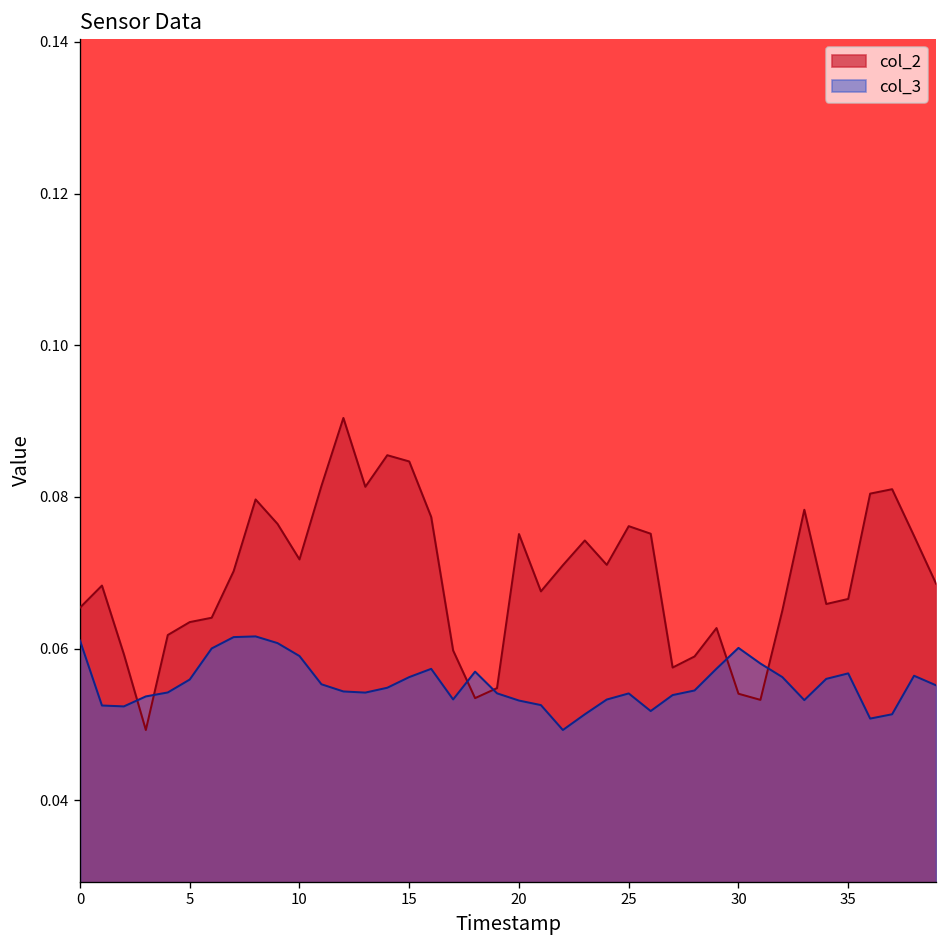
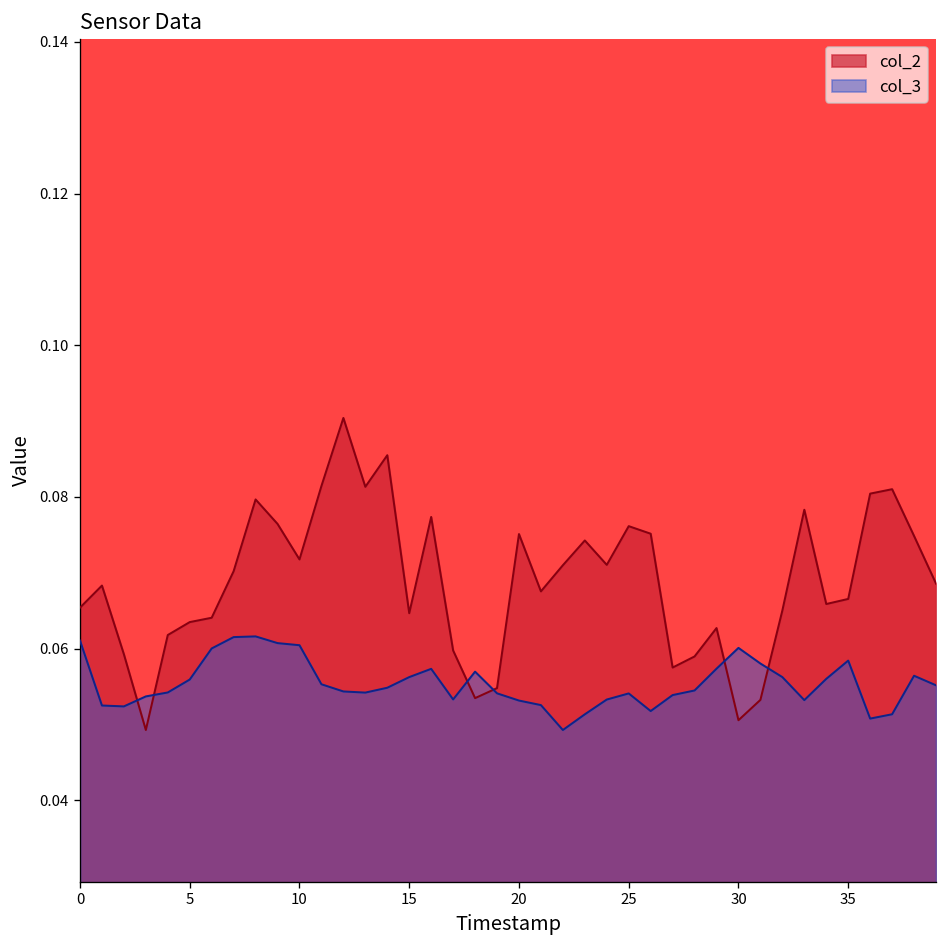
  {
    "col_2": {
      "0": 0.065,
      "5": 0.063,
      "10": 0.072,
-     "15": 0.085,
+     "15": 0.065,
      "20": 0.075,
      "25": 0.076,
-     "30": 0.054,
+     "30": 0.051,
      "35": 0.067
    },
    "col_3": {
      "0": 0.061,
      "5": 0.056,
-     "10": 0.059,
+     "10": 0.060,
      "15": 0.056,
      "20": 0.053,
      "25": 0.054,
      "30": 0.060,
-     "35": 0.057
+     "35": 0.058
    }
  }
